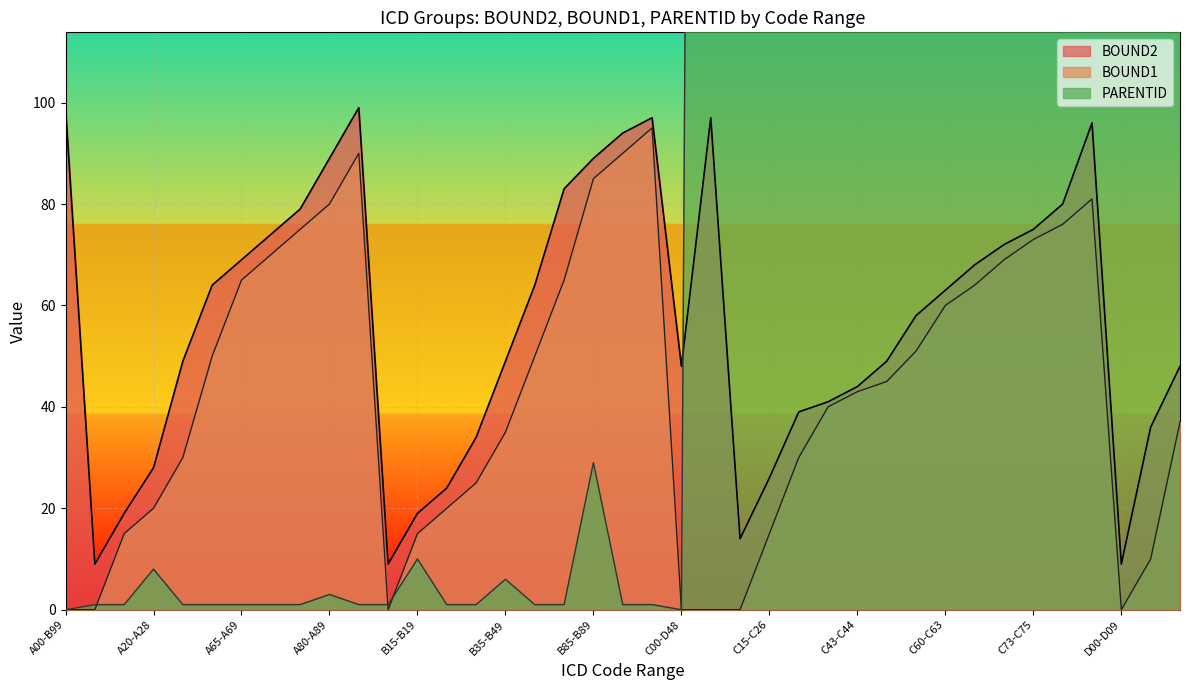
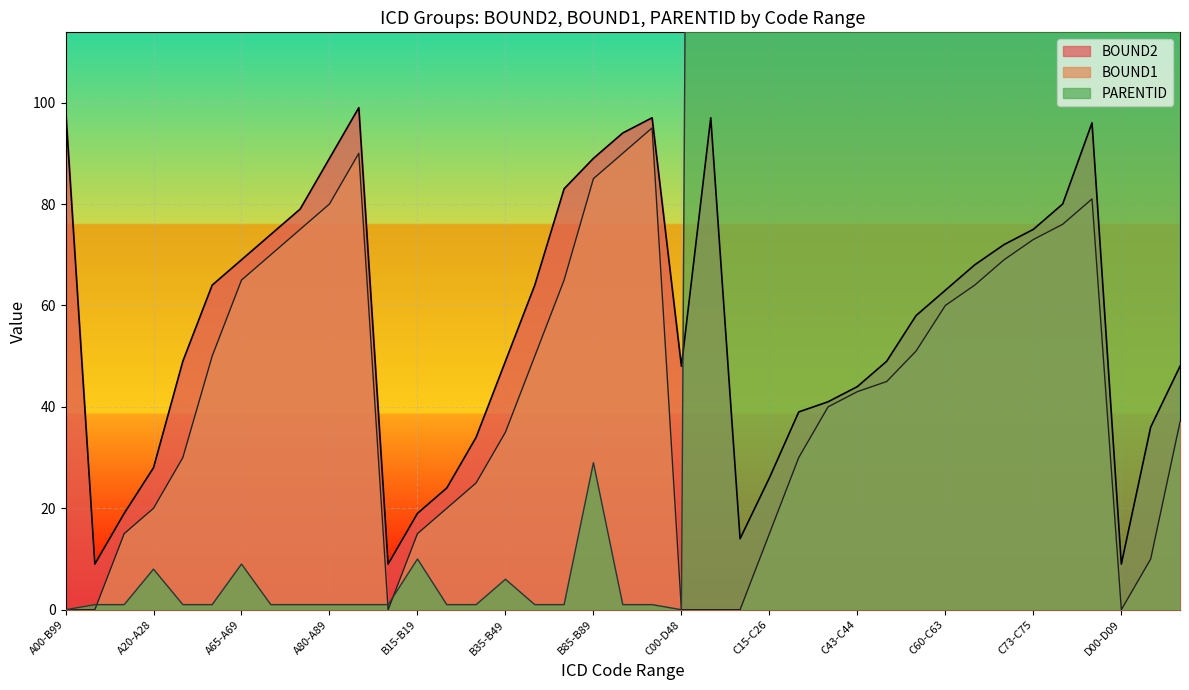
  {
    "PARENTID": {
      "A20-A28": 8,
-     "A65-A69": 1,
-     "A80-A89": 3,
+     "A65-A69": 9,
+     "A80-A89": 1,
      "B15-B19": 10,
      "B35-B49": 6,
      "B85-B89": 29
    }
  }
